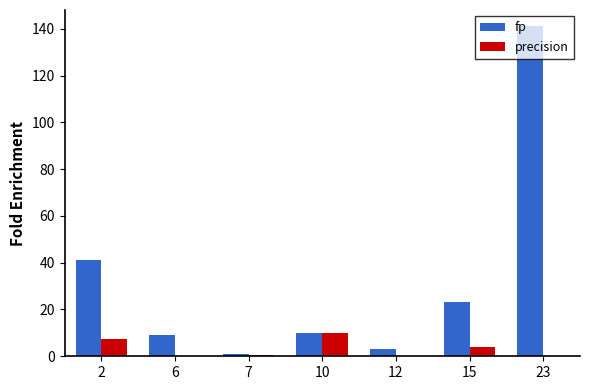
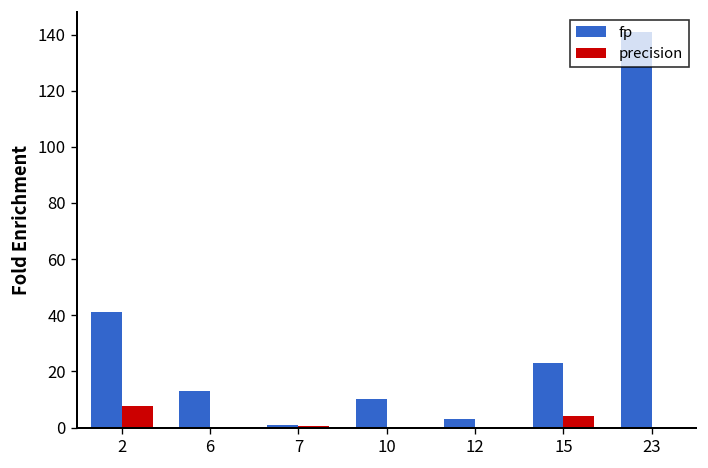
  {
    "fp": {
      "2": 41,
-     "6": 9,
+     "6": 13,
      "10": 10,
      "12": 3,
      "15": 23
    },
    "precision": {
      "2": 8,
-     "10": 10,
+     "10": 0,
      "15": 4
    }
  }
